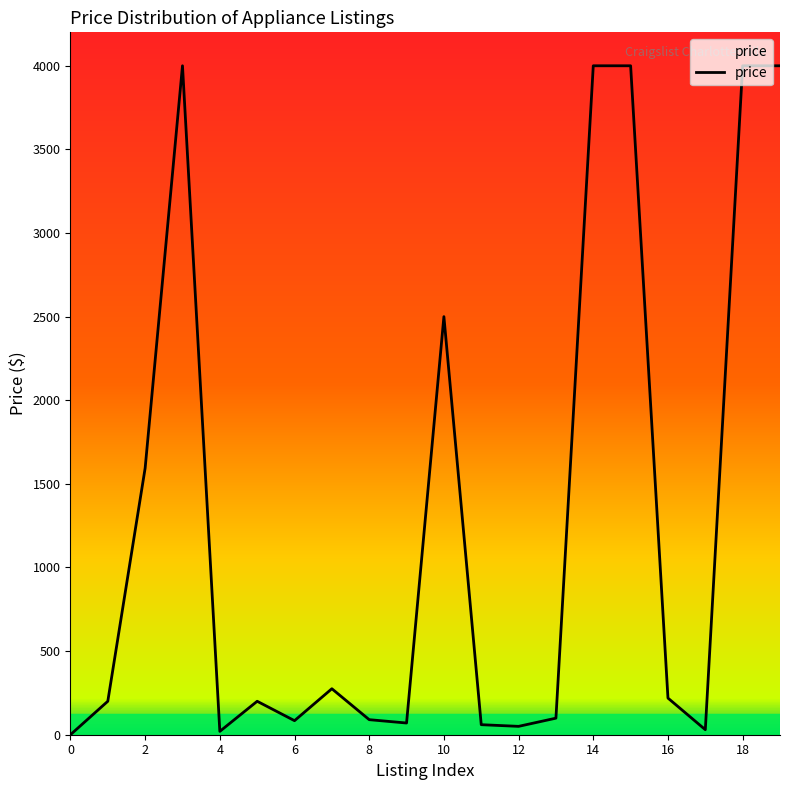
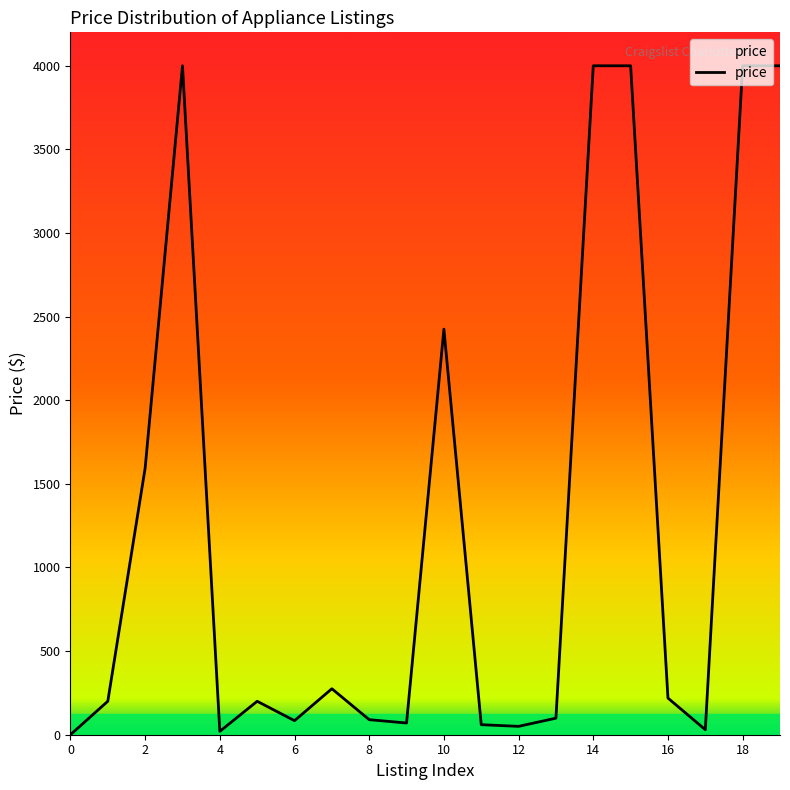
  {
    "2": 1590,
-   "10": 2500,
+   "10": 2430,
    "14": 4000,
    "16": 220
  }
